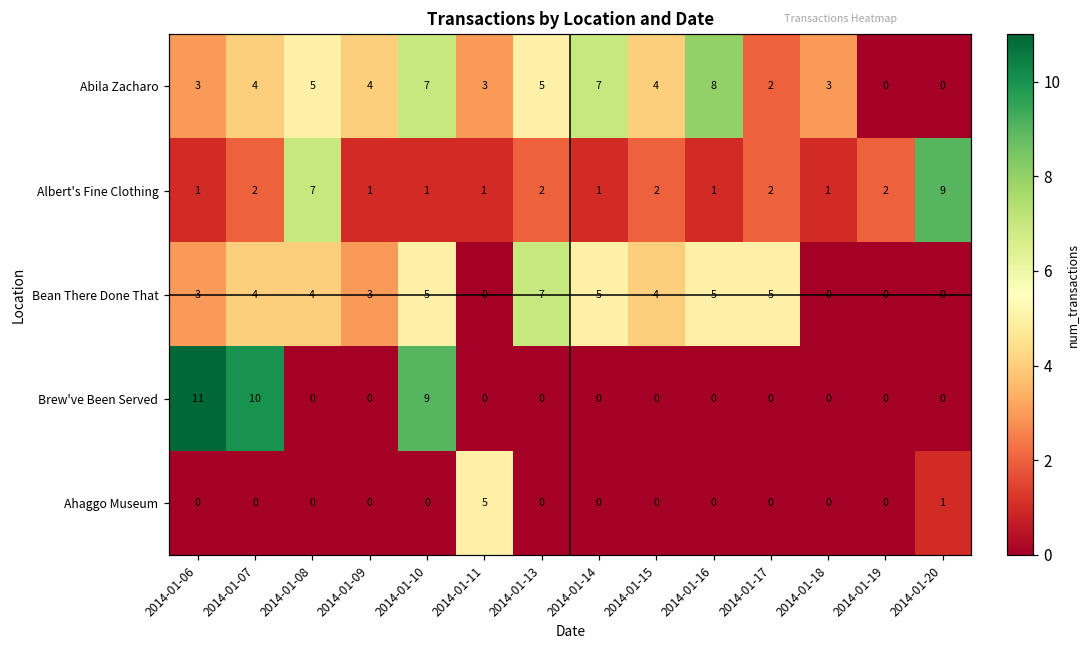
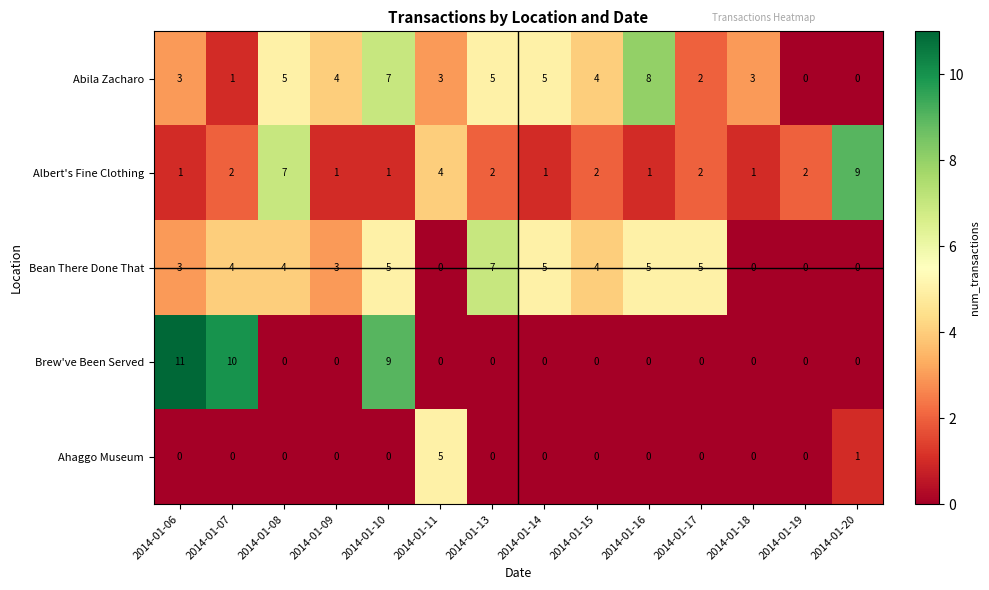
  {
    "Abila Zacharo": {
      "2014-01-06": 3,
-     "2014-01-07": 4,
+     "2014-01-07": 1,
      "2014-01-08": 5,
      "2014-01-09": 4,
      "2014-01-10": 7,
      "2014-01-11": 3,
      "2014-01-13": 5,
-     "2014-01-14": 7,
+     "2014-01-14": 5,
      "2014-01-15": 4,
      "2014-01-16": 8,
      "2014-01-17": 2,
      "2014-01-18": 3,
      "2014-01-19": 0,
      "2014-01-20": 0
    },
    "Albert's Fine Clothing": {
      "2014-01-06": 1,
      "2014-01-07": 2,
      "2014-01-08": 7,
      "2014-01-09": 1,
      "2014-01-10": 1,
-     "2014-01-11": 1,
+     "2014-01-11": 4,
      "2014-01-13": 2,
      "2014-01-14": 1,
      "2014-01-15": 2,
      "2014-01-16": 1,
      "2014-01-17": 2,
      "2014-01-18": 1,
      "2014-01-19": 2,
      "2014-01-20": 9
    },
    "Bean There Done That": {
      "2014-01-06": 3,
      "2014-01-07": 4,
      "2014-01-08": 4,
      "2014-01-09": 3,
      "2014-01-10": 5,
      "2014-01-11": 0,
      "2014-01-13": 7,
      "2014-01-14": 5,
      "2014-01-15": 4,
      "2014-01-16": 5,
      "2014-01-17": 5,
      "2014-01-18": 0,
      "2014-01-19": 0,
      "2014-01-20": 0
    },
    "Brew've Been Served": {
      "2014-01-06": 11,
      "2014-01-07": 10,
      "2014-01-08": 0,
      "2014-01-09": 0,
      "2014-01-10": 9,
      "2014-01-11": 0,
      "2014-01-13": 0,
      "2014-01-14": 0,
      "2014-01-15": 0,
      "2014-01-16": 0,
      "2014-01-17": 0,
      "2014-01-18": 0,
      "2014-01-19": 0,
      "2014-01-20": 0
    },
    "Ahaggo Museum": {
      "2014-01-06": 0,
      "2014-01-07": 0,
      "2014-01-08": 0,
      "2014-01-09": 0,
      "2014-01-10": 0,
      "2014-01-11": 5,
      "2014-01-13": 0,
      "2014-01-14": 0,
      "2014-01-15": 0,
      "2014-01-16": 0,
      "2014-01-17": 0,
      "2014-01-18": 0,
      "2014-01-19": 0,
      "2014-01-20": 1
    }
  }
